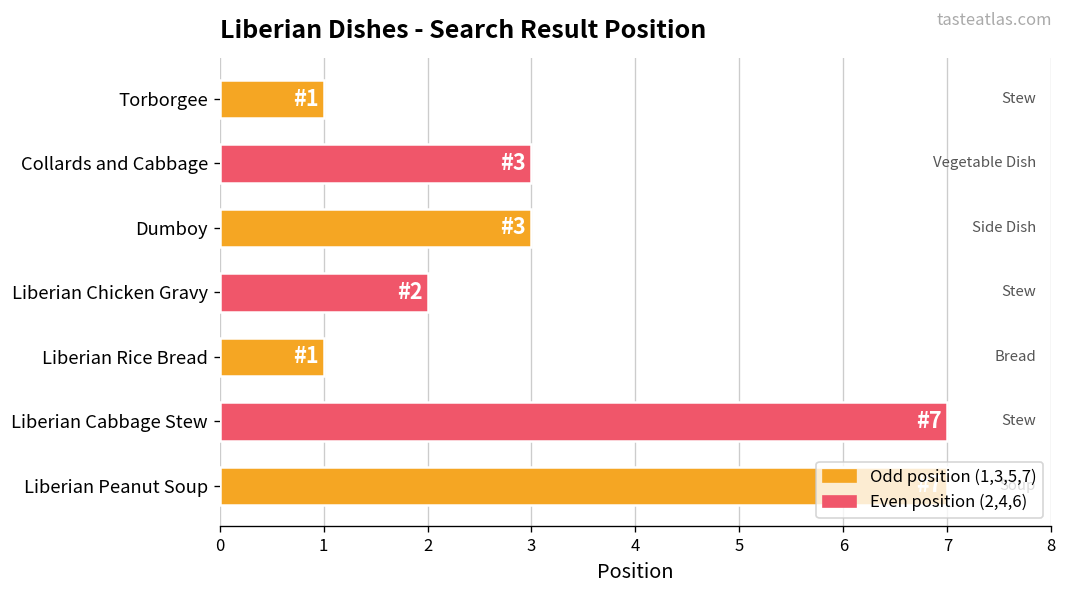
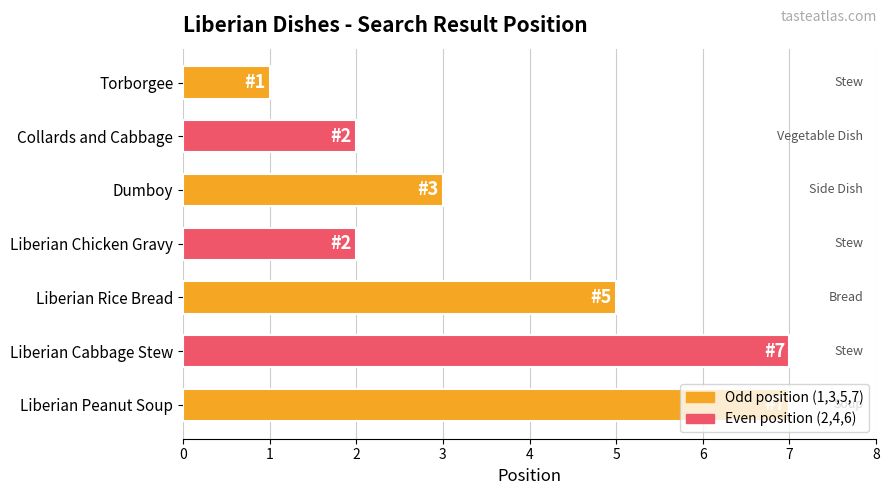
  {
    "Torborgee": 1,
-   "Collards and Cabbage": 3,
+   "Collards and Cabbage": 2,
    "Dumboy": 3,
    "Liberian Chicken Gravy": 2,
-   "Liberian Rice Bread": 1,
+   "Liberian Rice Bread": 5,
    "Liberian Cabbage Stew": 7
  }
